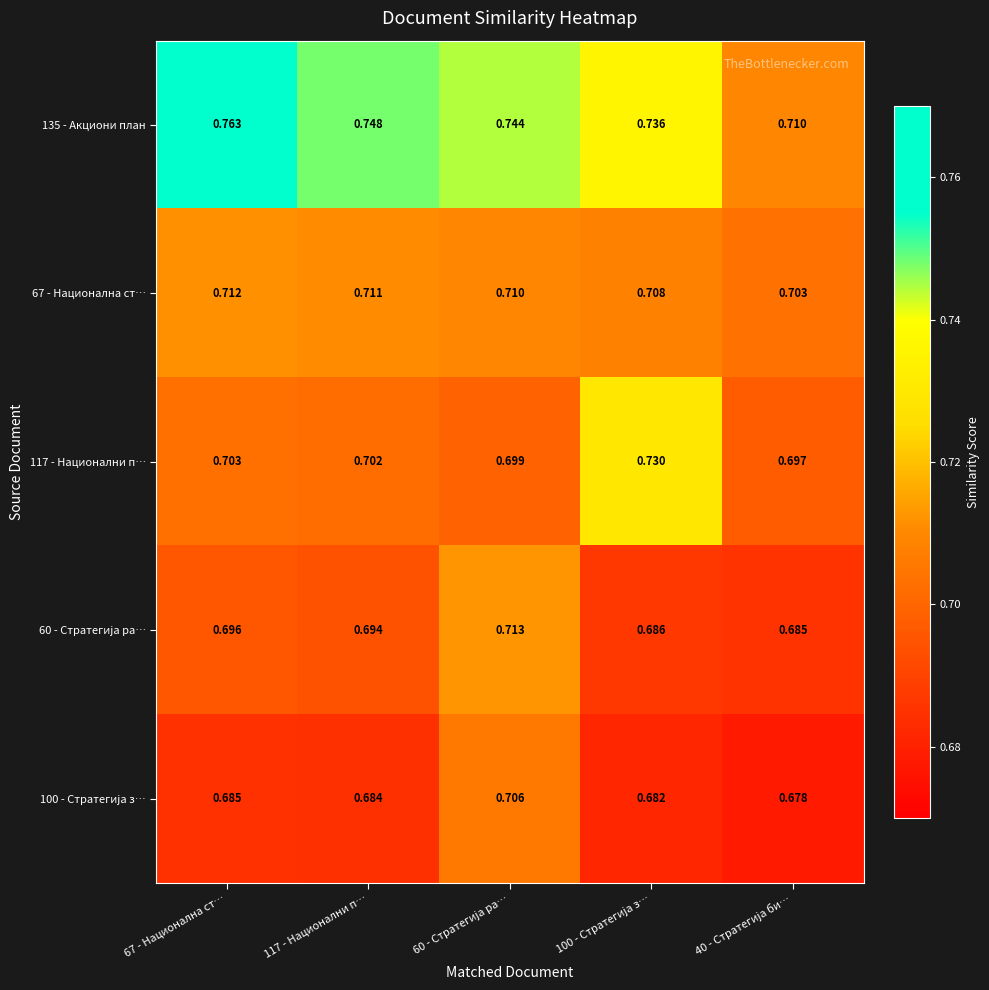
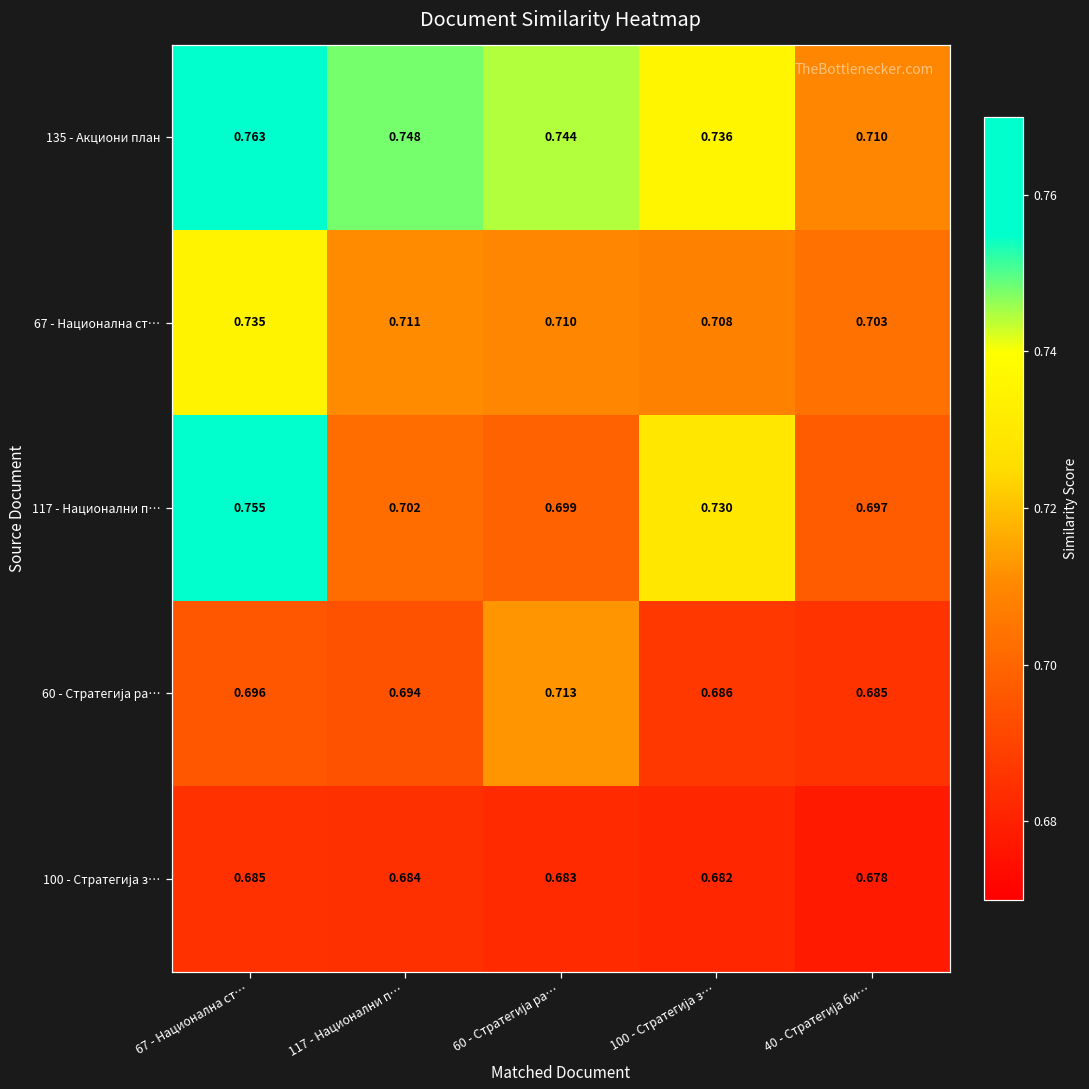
  {
    "135 - Акциони план": {
      "67 - Национална ст…": 0.763,
      "117 - Национални п…": 0.748,
      "60 - Стратегија ра…": 0.744,
      "100 - Стратегија з…": 0.736
    },
    "67 - Национална ст…": {
-     "67 - Национална ст…": 0.712,
+     "67 - Национална ст…": 0.735,
      "117 - Национални п…": 0.711,
      "60 - Стратегија ра…": 0.710,
      "100 - Стратегија з…": 0.708,
      "40 - Стратегија би…": 0.703
    },
    "117 - Национални п…": {
-     "67 - Национална ст…": 0.703,
+     "67 - Национална ст…": 0.755,
      "117 - Национални п…": 0.702,
      "60 - Стратегија ра…": 0.699,
      "100 - Стратегија з…": 0.730,
      "40 - Стратегија би…": 0.697
    },
    "60 - Стратегија ра…": {
      "67 - Национална ст…": 0.696,
      "117 - Национални п…": 0.694,
      "60 - Стратегија ра…": 0.713,
      "100 - Стратегија з…": 0.686,
      "40 - Стратегија би…": 0.685
    },
    "100 - Стратегија з…": {
      "67 - Национална ст…": 0.685,
      "117 - Национални п…": 0.684,
-     "60 - Стратегија ра…": 0.706,
+     "60 - Стратегија ра…": 0.683,
      "100 - Стратегија з…": 0.682,
      "40 - Стратегија би…": 0.678
    }
  }
